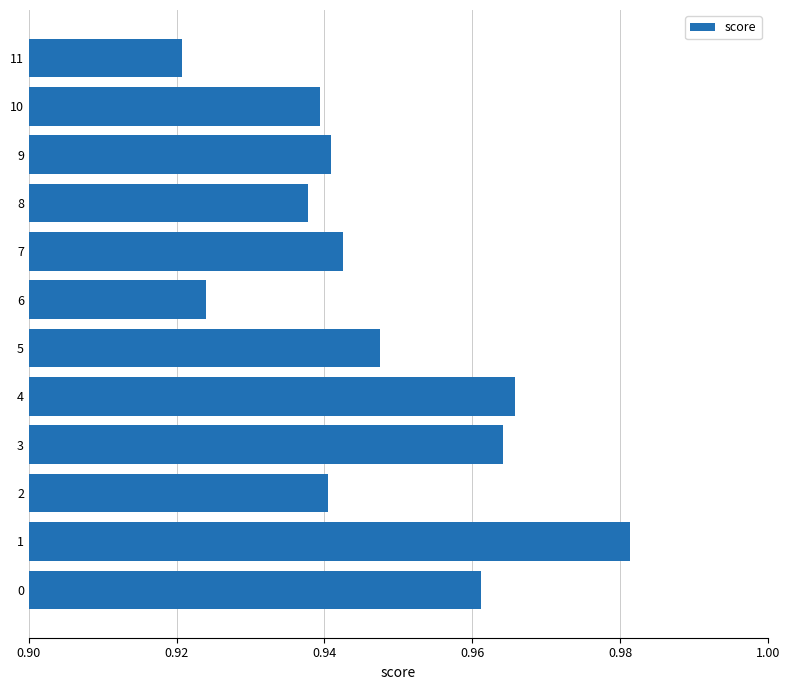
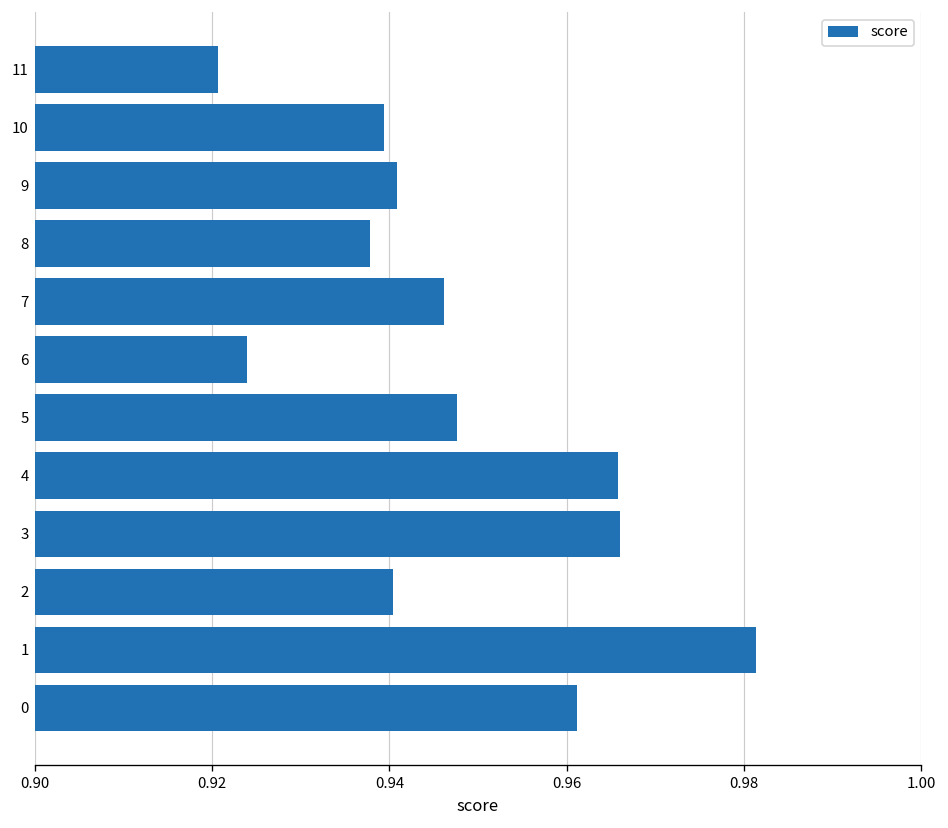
  {
    "11": 0.921,
    "10": 0.939,
    "9": 0.941,
    "8": 0.938,
-   "7": 0.942,
+   "7": 0.946,
    "6": 0.924,
    "5": 0.948,
    "4": 0.966,
-   "3": 0.964,
+   "3": 0.966,
    "2": 0.940,
    "1": 0.981,
    "0": 0.961
  }
